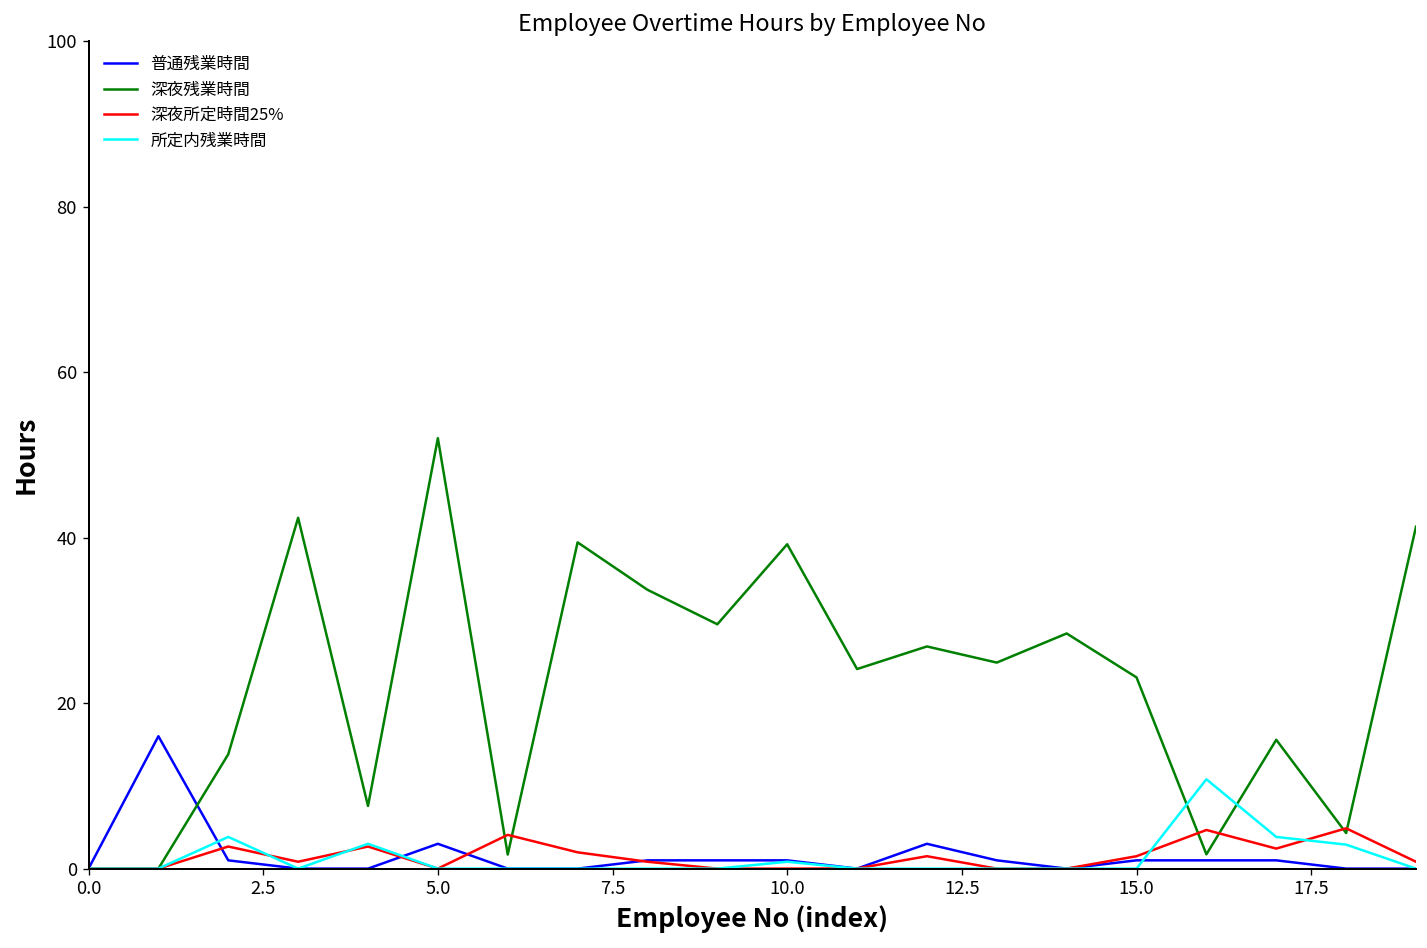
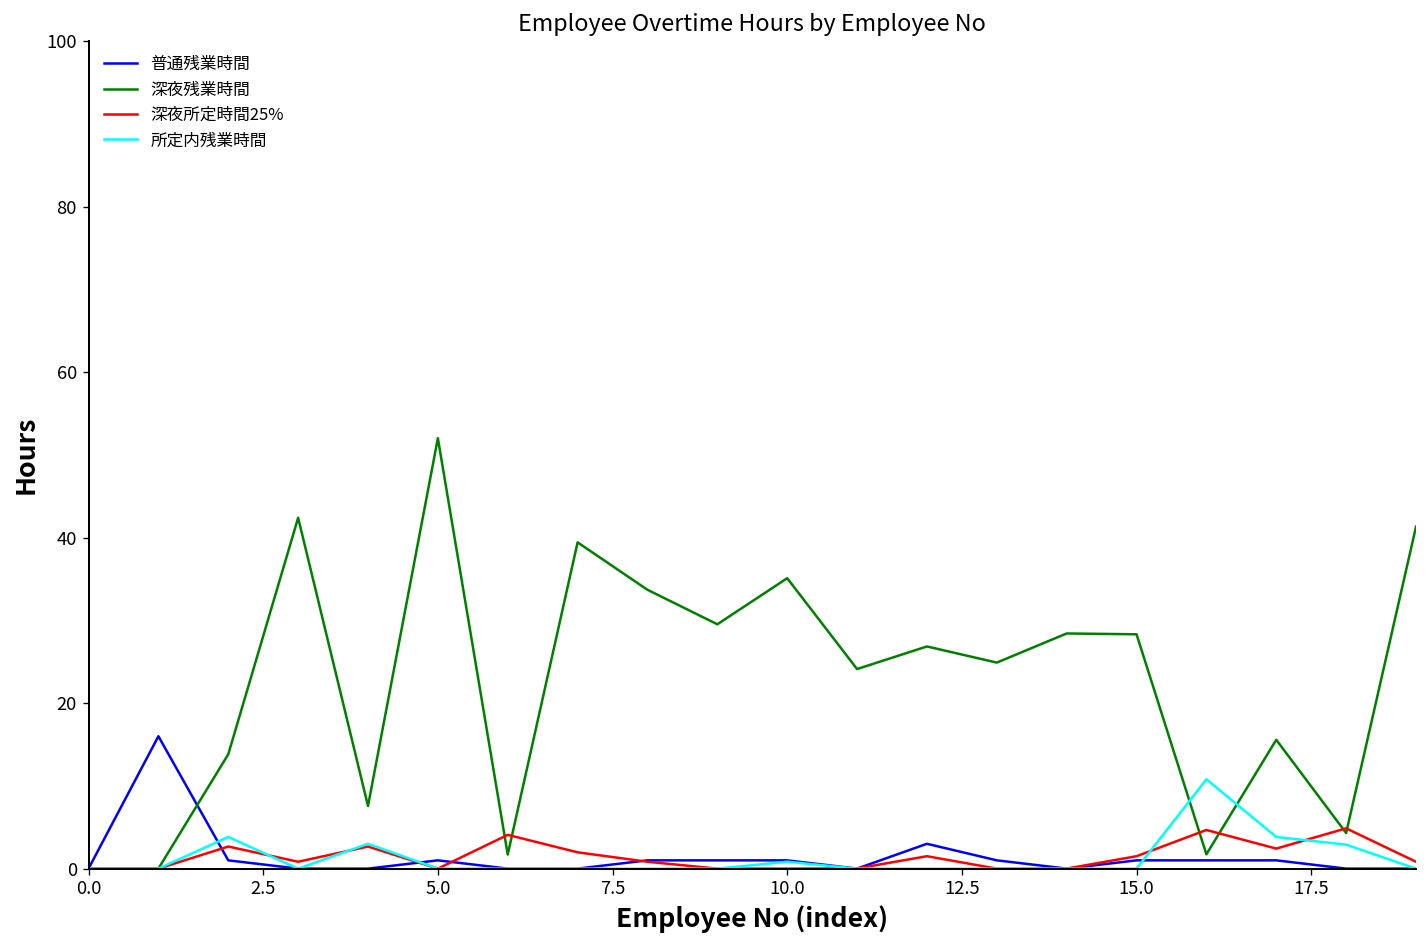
  {
    "普通残業時間": {
-     "5.0": 3,
+     "5.0": 1,
      "15.0": 1
    },
    "深夜残業時間": {
      "5.0": 52,
-     "10.0": 39,
-     "15.0": 23
+     "10.0": 35,
+     "15.0": 28
    },
    "深夜所定時間25%": {
      "10.0": 0,
      "15.0": 2
    },
    "所定内残業時間": {
      "15.0": 0
    }
  }
